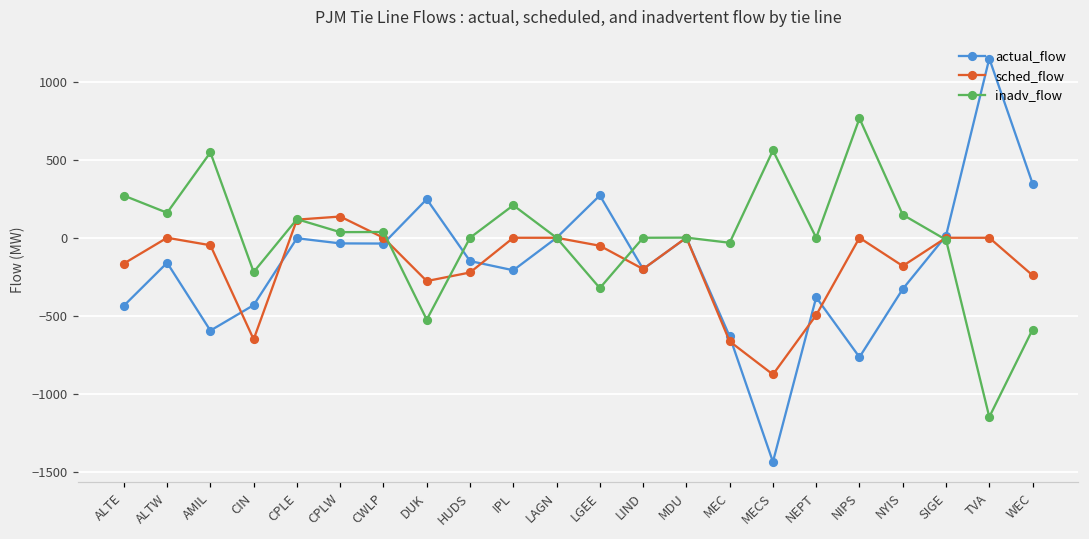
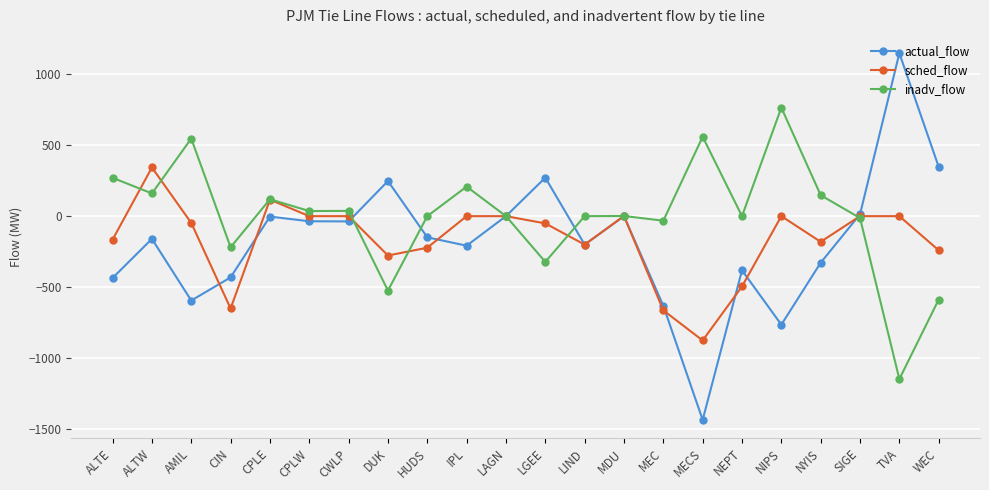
  {
    "actual_flow": {
      "ALTE": -440,
      "ALTW": -160,
      "AMIL": -590,
      "CIN": -430,
      "CPLE": 0,
      "CPLW": -40,
      "CWLP": -40,
      "DUK": 250,
      "HUDS": -150,
      "IPL": -210,
      "LGEE": 270,
      "MEC": -630,
      "MECS": -1430,
      "NEPT": -380,
      "NIPS": -760,
      "NYIS": -330,
      "TVA": 1150,
      "WEC": 350
    },
    "sched_flow": {
      "ALTE": -170,
-     "ALTW": 0,
+     "ALTW": 340,
      "AMIL": -50,
      "CIN": -650,
-     "CPLW": 140,
+     "CPLW": 0,
      "CWLP": 0,
      "DUK": -280,
      "HUDS": -220,
      "IPL": 0,
      "LGEE": -50,
      "MEC": -660,
      "MECS": -880,
      "NEPT": -490,
      "NIPS": 0,
      "NYIS": -180,
      "TVA": 0,
      "WEC": -240
    },
    "inadv_flow": {
      "ALTE": 270,
      "ALTW": 160,
      "AMIL": 550,
      "CIN": -220,
      "CPLW": 40,
      "CWLP": 40,
      "DUK": -520,
      "HUDS": 0,
      "IPL": 210,
      "LGEE": -320,
      "LIND": 0,
      "MEC": -30,
      "MECS": 560,
      "NEPT": 0,
      "NIPS": 760,
      "NYIS": 150,
      "TVA": -1150,
      "WEC": -590
    }
  }
